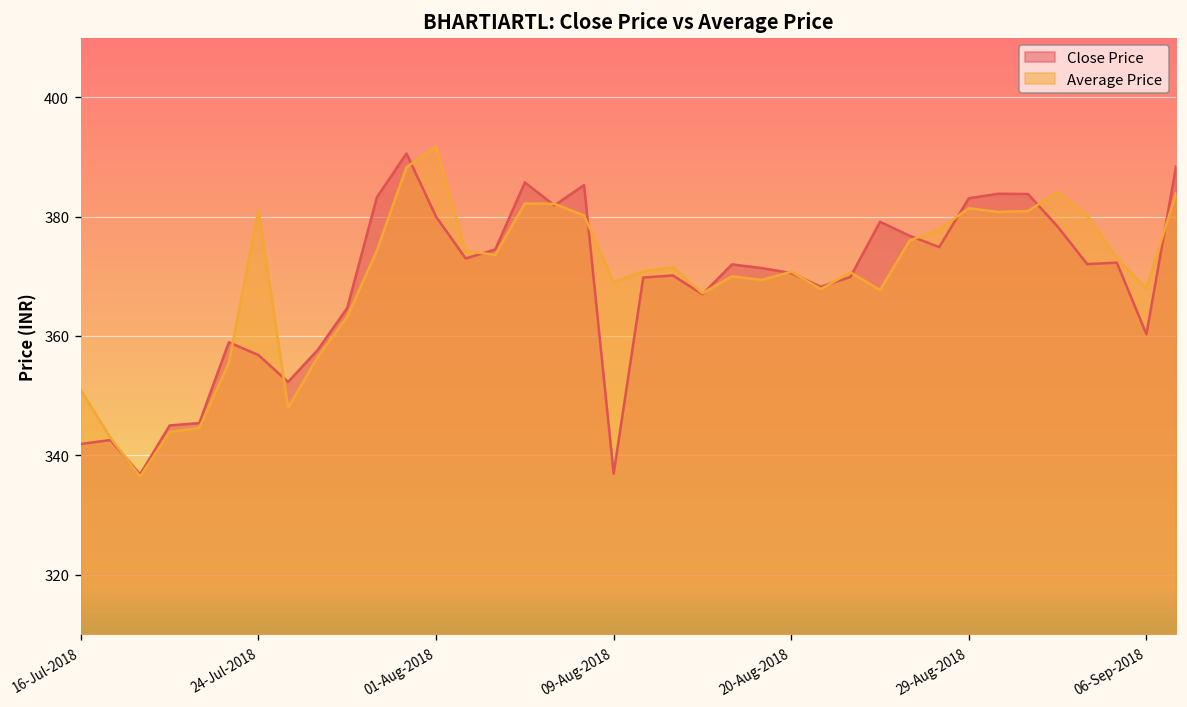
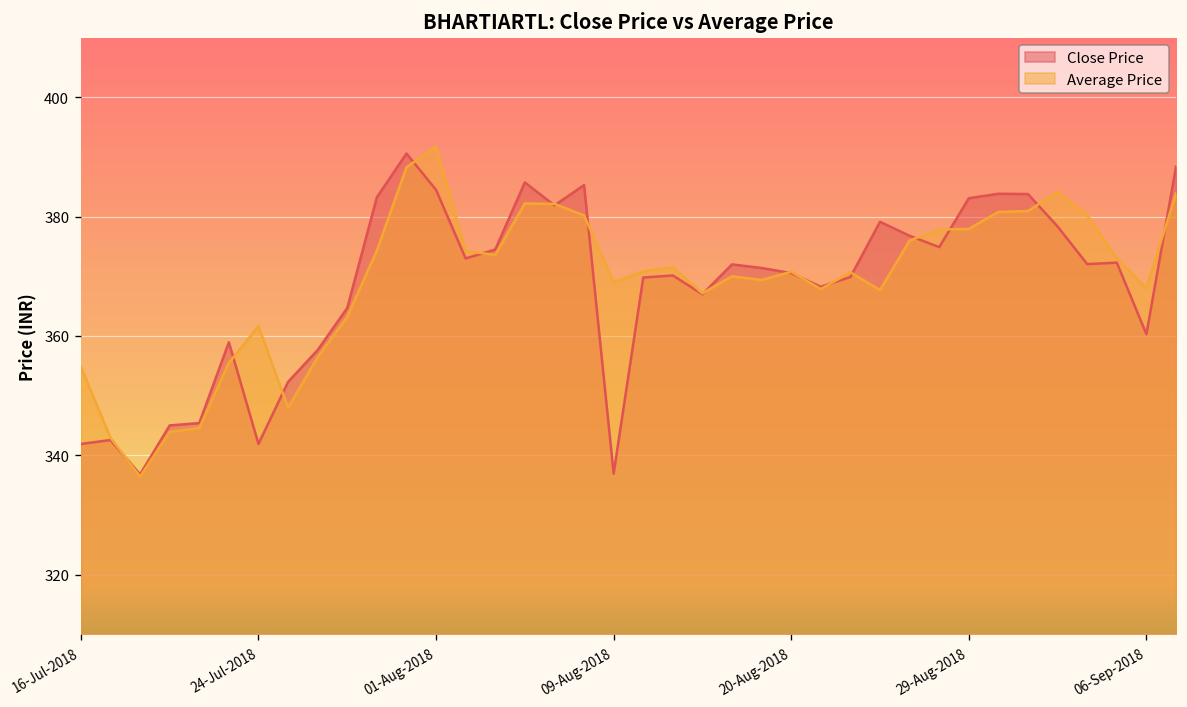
  {
    "Close Price": {
      "16-Jul-2018": 342,
-     "24-Jul-2018": 357,
-     "01-Aug-2018": 380,
+     "24-Jul-2018": 342,
+     "01-Aug-2018": 385,
      "09-Aug-2018": 337,
      "29-Aug-2018": 383,
      "06-Sep-2018": 360
    },
    "Average Price": {
-     "16-Jul-2018": 351,
-     "24-Jul-2018": 381,
+     "16-Jul-2018": 355,
+     "24-Jul-2018": 362,
      "01-Aug-2018": 392,
      "09-Aug-2018": 369,
-     "29-Aug-2018": 381,
+     "29-Aug-2018": 378,
      "06-Sep-2018": 368
    }
  }
